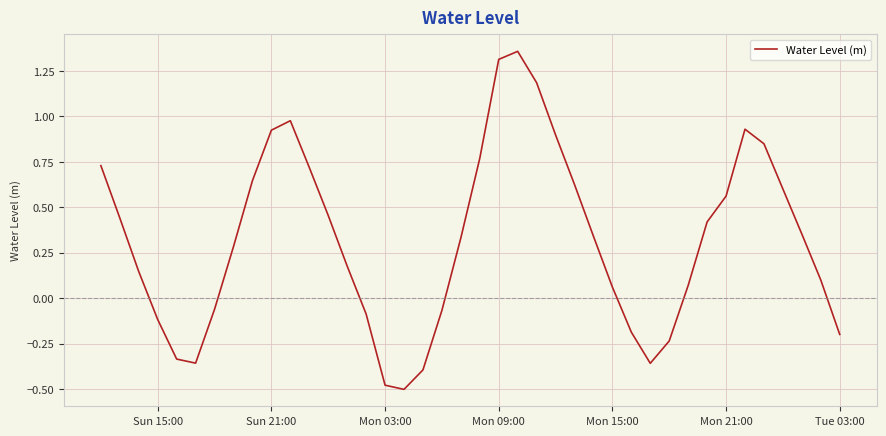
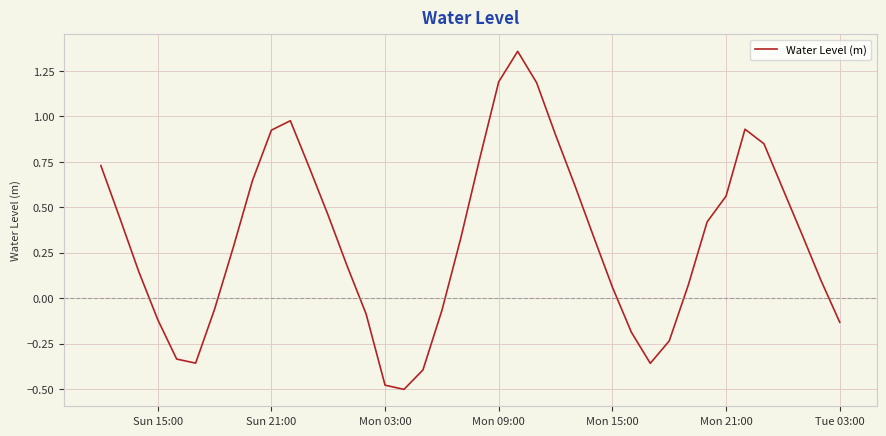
  {
    "Sun 15:00": -0.12,
    "Sun 21:00": 0.92,
    "Mon 03:00": -0.48,
-   "Mon 09:00": 1.31,
+   "Mon 09:00": 1.19,
    "Mon 15:00": 0.06,
    "Mon 21:00": 0.56,
-   "Tue 03:00": -0.20
+   "Tue 03:00": -0.13
  }
